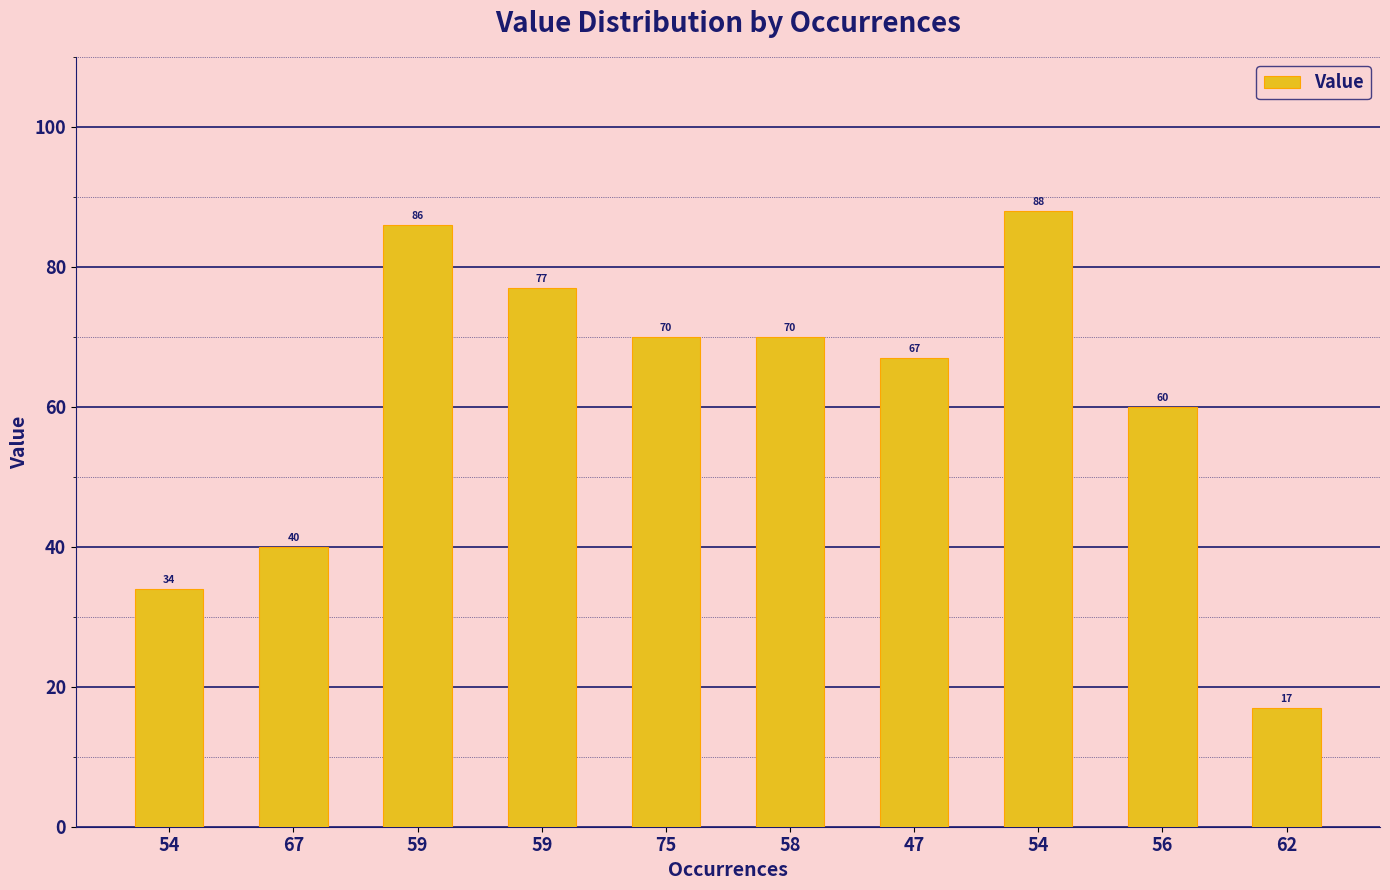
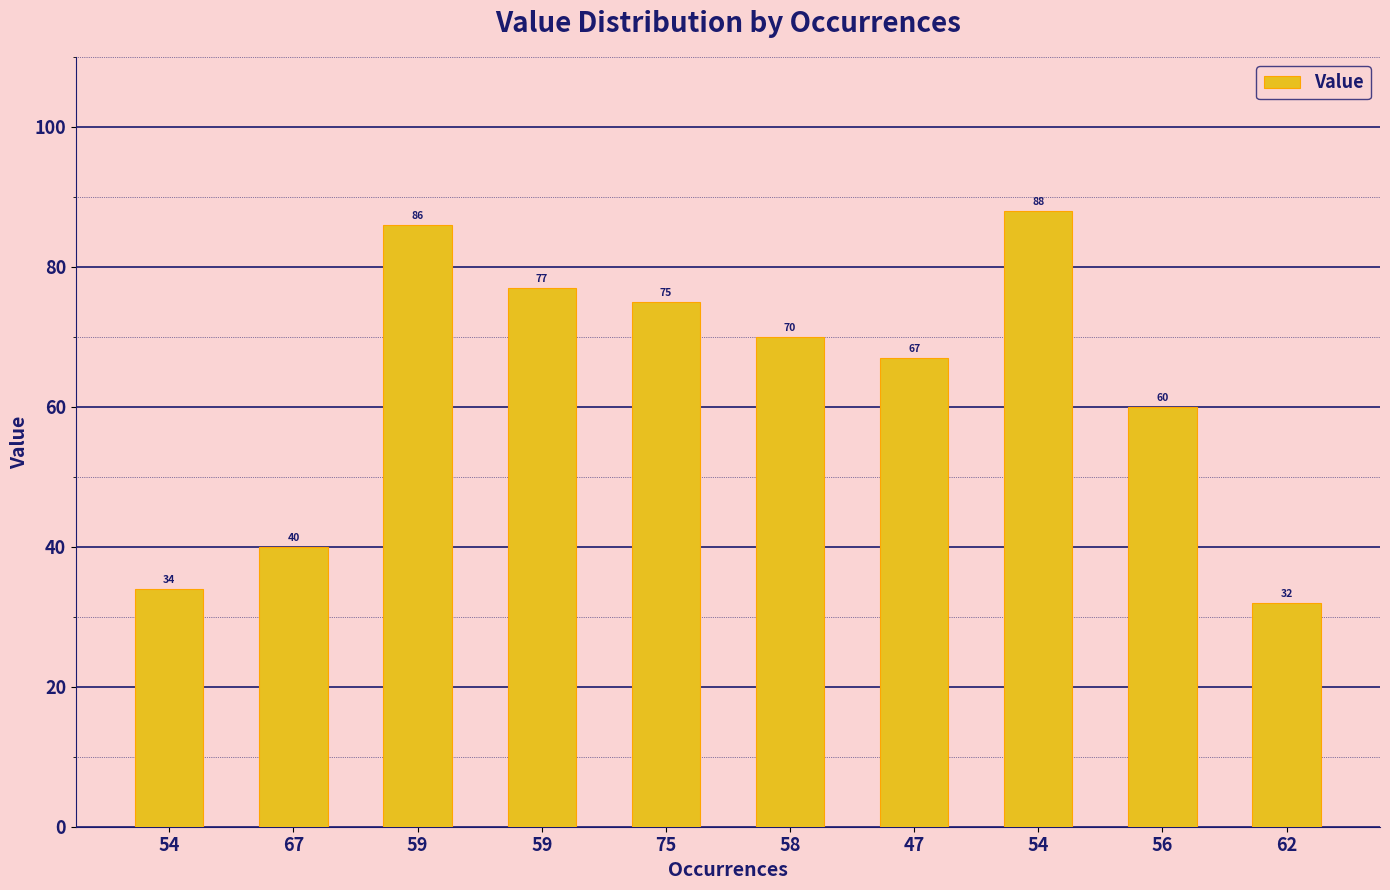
  {
    "67": 40,
-   "75": 70,
+   "75": 75,
    "58": 70,
    "47": 67,
    "56": 60,
-   "62": 17
+   "62": 32
  }
